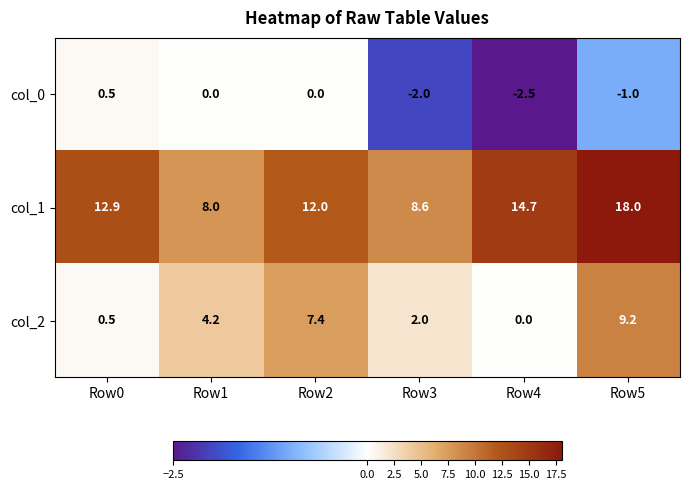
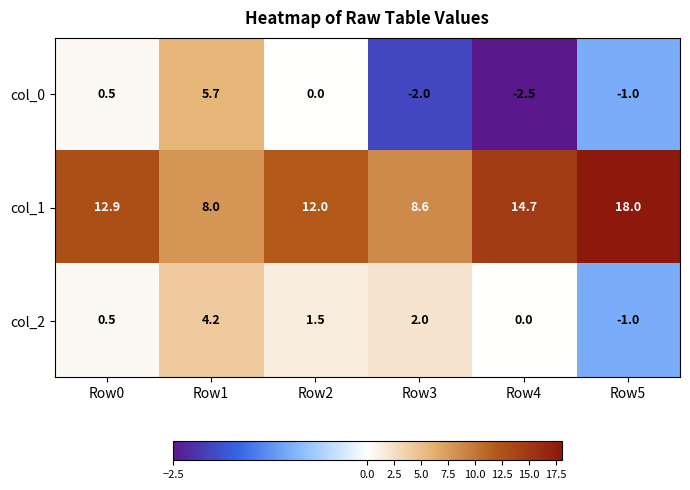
  {
    "col_0": {
      "Row0": 0.5,
-     "Row1": 0.0,
+     "Row1": 5.7,
      "Row2": 0.0,
      "Row3": -2.0,
      "Row4": -2.5,
      "Row5": -1.0
    },
    "col_1": {
      "Row0": 12.9,
      "Row1": 8.0,
      "Row2": 12.0,
      "Row3": 8.6,
      "Row4": 14.7,
      "Row5": 18.0
    },
    "col_2": {
      "Row0": 0.5,
      "Row1": 4.2,
-     "Row2": 7.4,
+     "Row2": 1.5,
      "Row3": 2.0,
      "Row4": 0.0,
-     "Row5": 9.2
+     "Row5": -1.0
    }
  }
